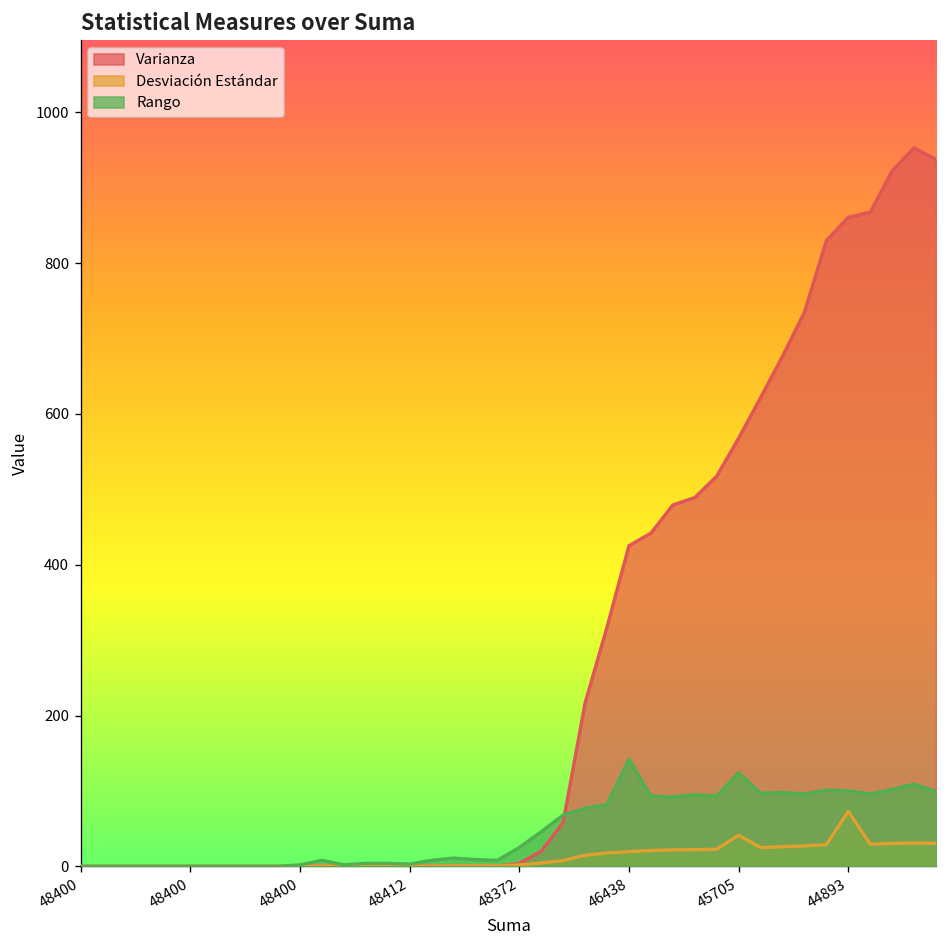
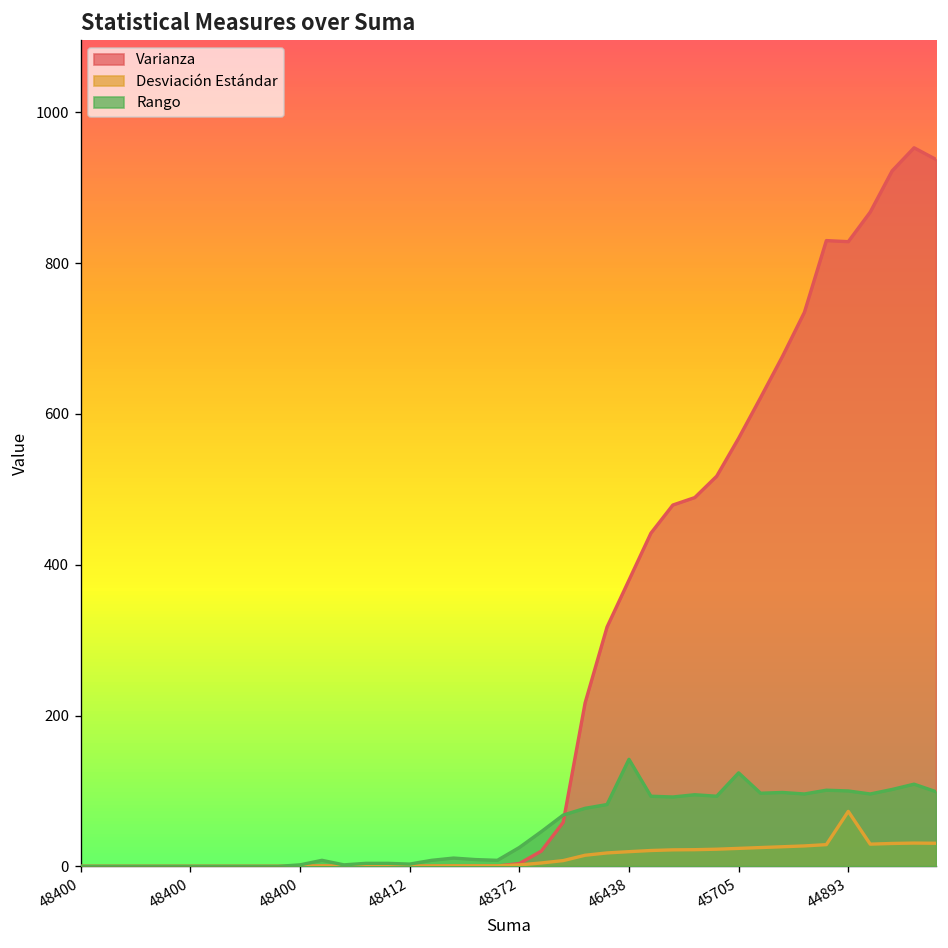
  {
    "Varianza": {
-     "46438": 430,
+     "46438": 380,
      "45705": 570,
-     "44893": 860
+     "44893": 830
    },
    "Desviación Estándar": {
      "46438": 20,
-     "45705": 40,
+     "45705": 20,
      "44893": 70
    },
    "Rango": {
      "48372": 30,
      "46438": 140,
      "45705": 120,
      "44893": 100
    }
  }
